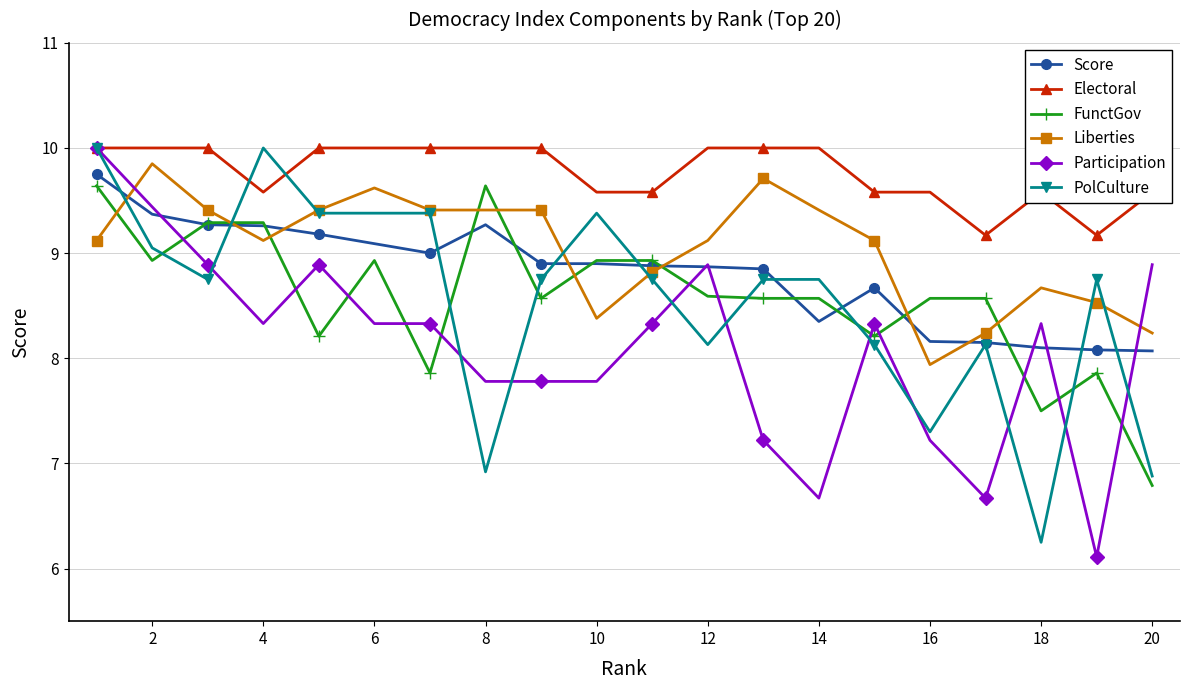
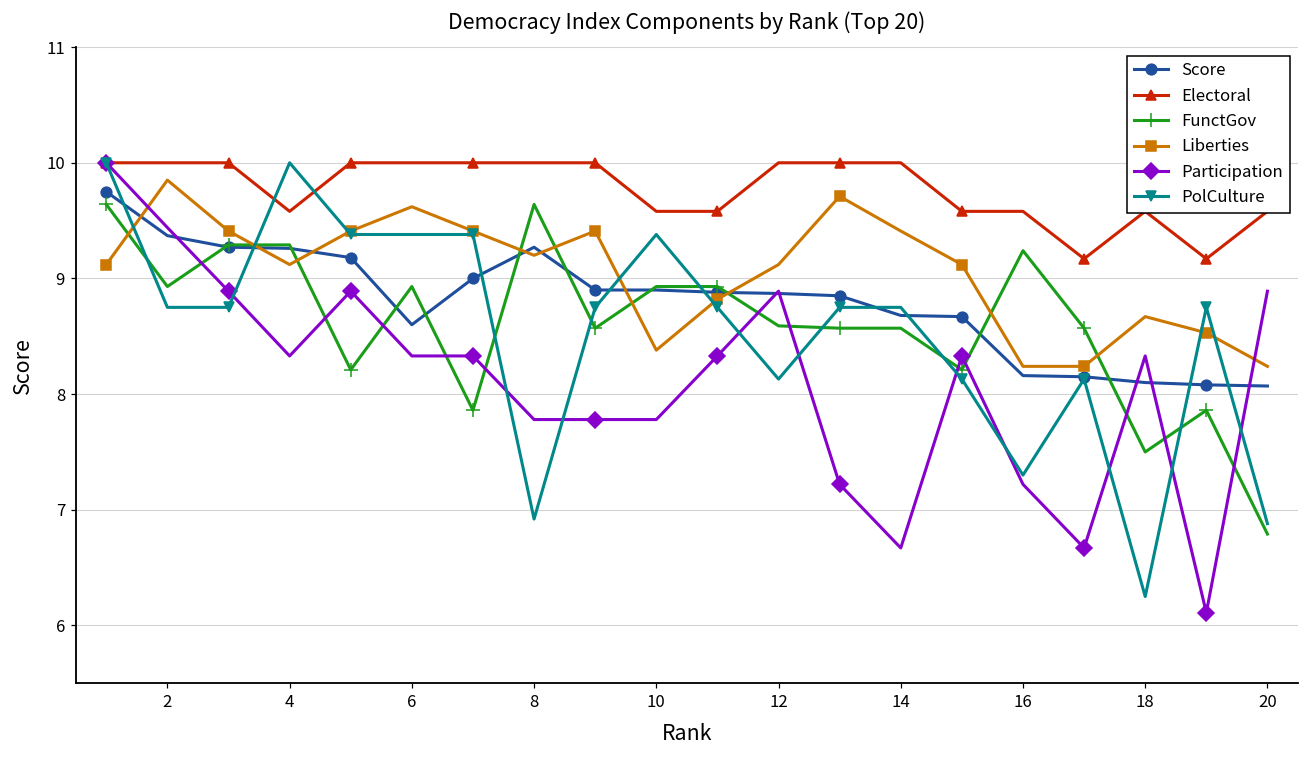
  {
    "Score": {
      "2": 9.37,
      "4": 9.26,
-     "6": 9.09,
+     "6": 8.60,
      "8": 9.27,
      "10": 8.90,
-     "14": 8.35,
+     "14": 8.68,
      "16": 8.16,
      "18": 8.10,
      "20": 8.07
    },
    "Electoral": {
      "2": 10.00,
      "4": 9.58,
      "6": 10.00,
      "8": 10.00,
      "10": 9.58,
      "12": 10.00,
      "14": 10.00,
      "16": 9.58
    },
    "FunctGov": {
      "2": 8.93,
      "4": 9.29,
      "6": 8.93,
      "8": 9.64,
      "10": 8.93,
      "12": 8.59,
      "14": 8.57,
-     "16": 8.57,
+     "16": 9.24,
      "18": 7.50,
      "20": 6.79
    },
    "Liberties": {
      "2": 9.85,
      "4": 9.12,
      "6": 9.62,
-     "8": 9.41,
+     "8": 9.20,
      "10": 8.38,
      "12": 9.12,
      "14": 9.41,
-     "16": 7.94,
+     "16": 8.24,
      "18": 8.67,
      "20": 8.24
    },
    "Participation": {
      "2": 9.44,
      "4": 8.33,
      "6": 8.33,
      "8": 7.78,
      "10": 7.78,
      "14": 6.67,
      "16": 7.22,
      "18": 8.33,
      "20": 8.89
    },
    "PolCulture": {
-     "2": 9.05,
+     "2": 8.75,
      "4": 10.00,
      "6": 9.38,
      "8": 6.92,
      "10": 9.38,
      "12": 8.13,
      "14": 8.75,
      "16": 7.30,
      "18": 6.25,
      "20": 6.88
    }
  }
